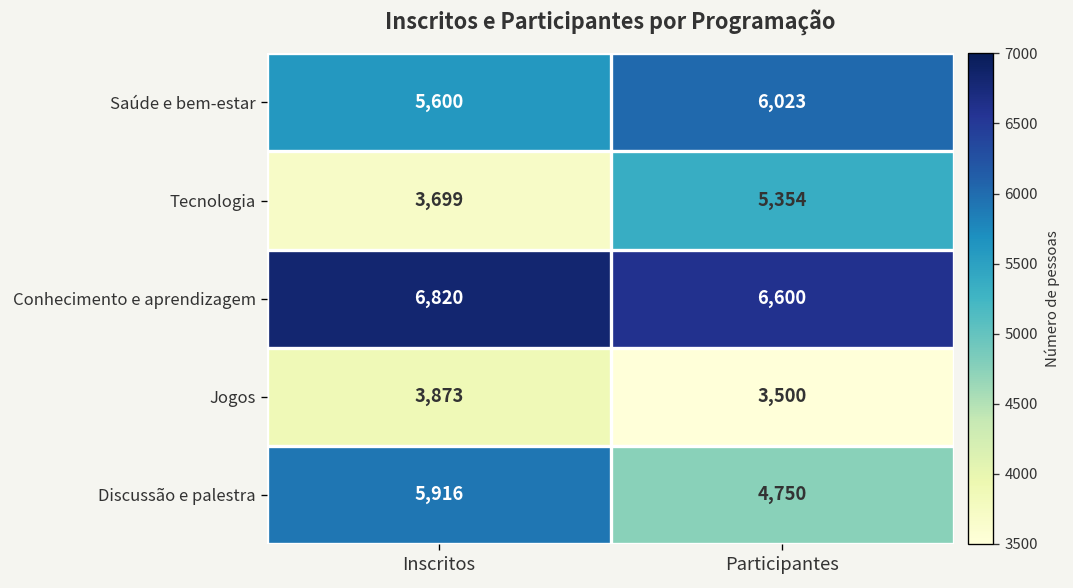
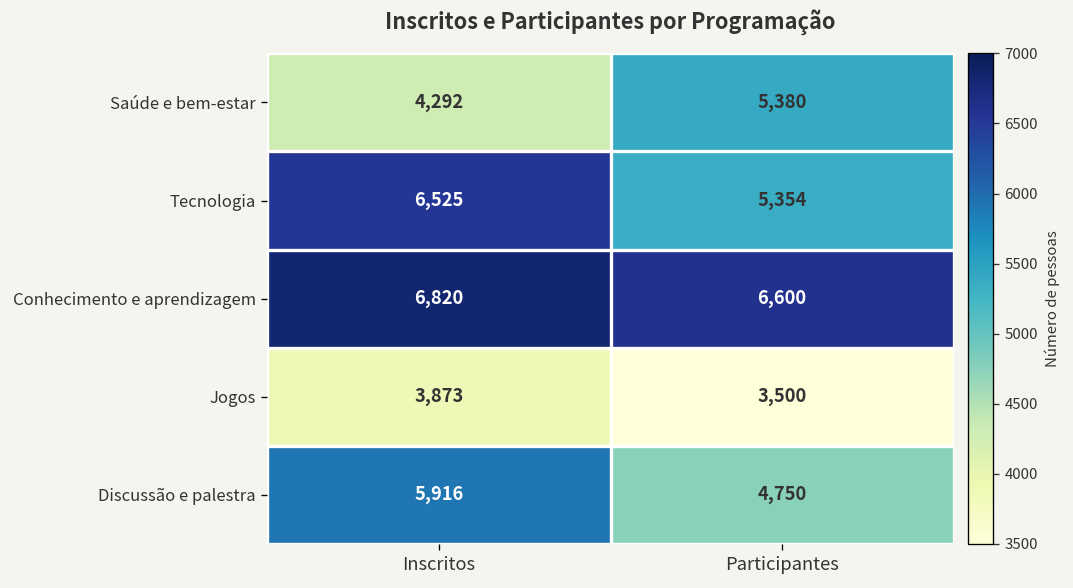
  {
    "Saúde e bem-estar": {
-     "Inscritos": "5,600",
-     "Participantes": "6,023"
+     "Inscritos": "4,292",
+     "Participantes": "5,380"
    },
    "Tecnologia": {
-     "Inscritos": "3,699",
+     "Inscritos": "6,525",
      "Participantes": "5,354"
    },
    "Conhecimento e aprendizagem": {
      "Inscritos": "6,820",
      "Participantes": "6,600"
    },
    "Jogos": {
      "Inscritos": "3,873",
      "Participantes": "3,500"
    },
    "Discussão e palestra": {
      "Inscritos": "5,916",
      "Participantes": "4,750"
    }
  }
